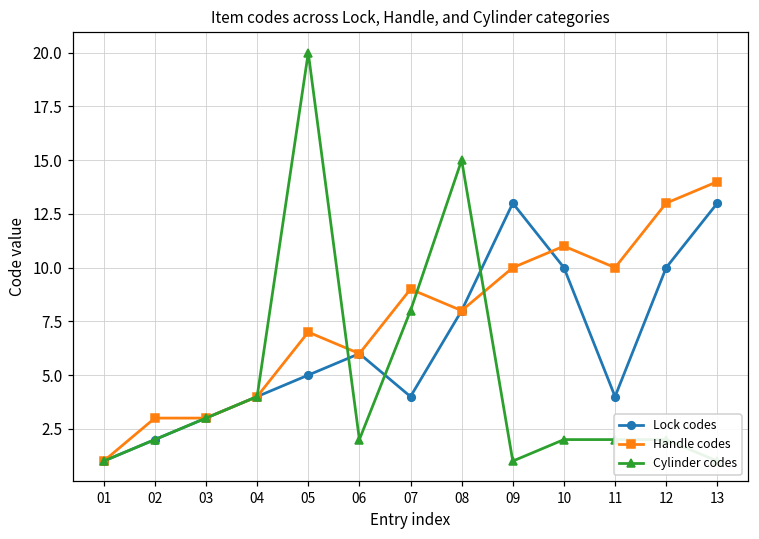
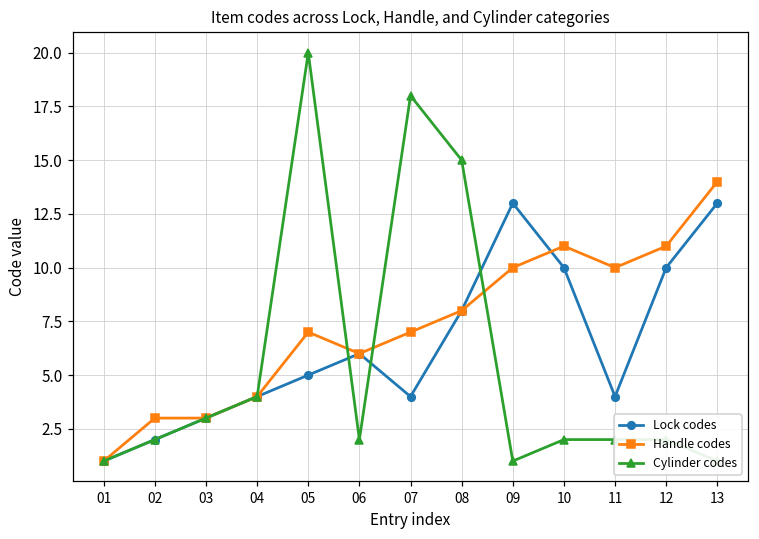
  {
    "Lock codes": {
      "05": 5,
      "07": 4,
      "09": 13,
      "10": 10,
      "11": 4,
      "12": 10,
      "13": 13
    },
    "Handle codes": {
      "02": 3,
      "05": 7,
-     "07": 9,
+     "07": 7,
      "09": 10,
      "10": 11,
      "11": 10,
-     "12": 13,
+     "12": 11,
      "13": 14
    },
    "Cylinder codes": {
      "05": 20,
      "06": 2,
-     "07": 8,
+     "07": 18,
      "08": 15,
      "09": 1,
      "10": 2
    }
  }
